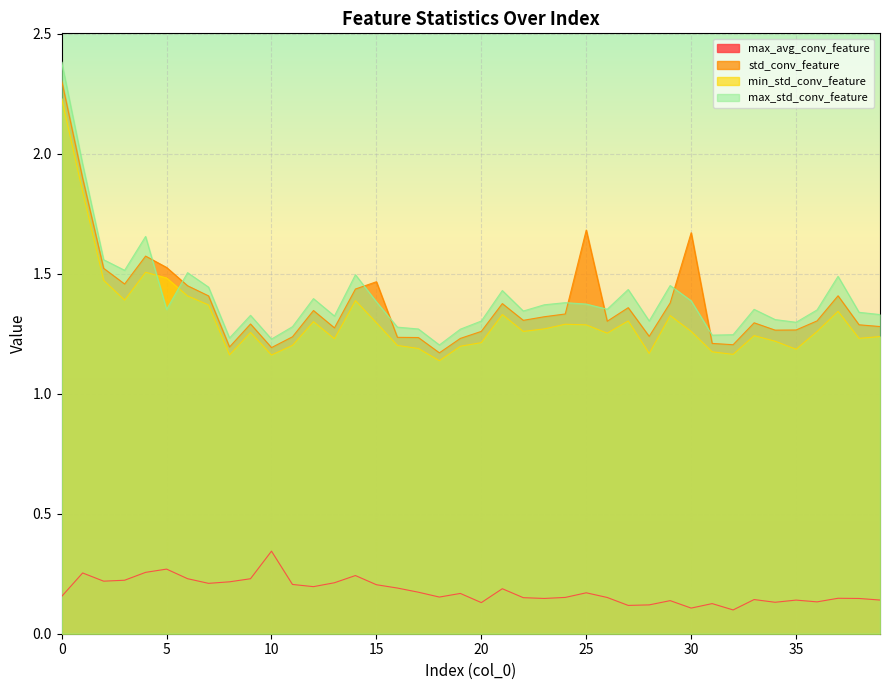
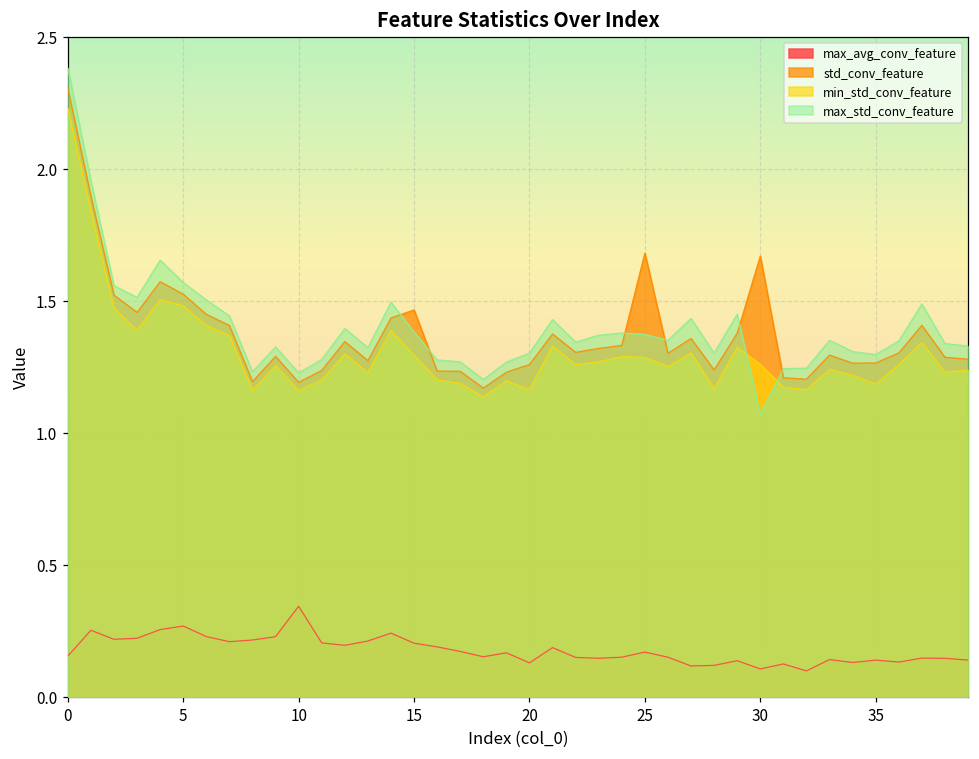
  {
    "max_avg_conv_feature": {
      "0": 0.16,
      "5": 0.27,
      "10": 0.34,
      "15": 0.20,
      "20": 0.13,
      "25": 0.17,
      "30": 0.11,
      "35": 0.14
    },
    "std_conv_feature": {
      "0": 2.31,
      "5": 1.53,
      "10": 1.19,
      "15": 1.47,
      "20": 1.26,
      "25": 1.68,
      "30": 1.67,
      "35": 1.27
    },
    "min_std_conv_feature": {
      "0": 2.23,
      "5": 1.48,
      "10": 1.16,
      "15": 1.30,
-     "20": 1.21,
+     "20": 1.17,
      "25": 1.29,
      "30": 1.26,
      "35": 1.19
    },
    "max_std_conv_feature": {
      "0": 2.38,
-     "5": 1.35,
+     "5": 1.57,
      "10": 1.23,
      "15": 1.38,
      "20": 1.30,
      "25": 1.37,
-     "30": 1.39,
+     "30": 1.07,
      "35": 1.30
    }
  }
